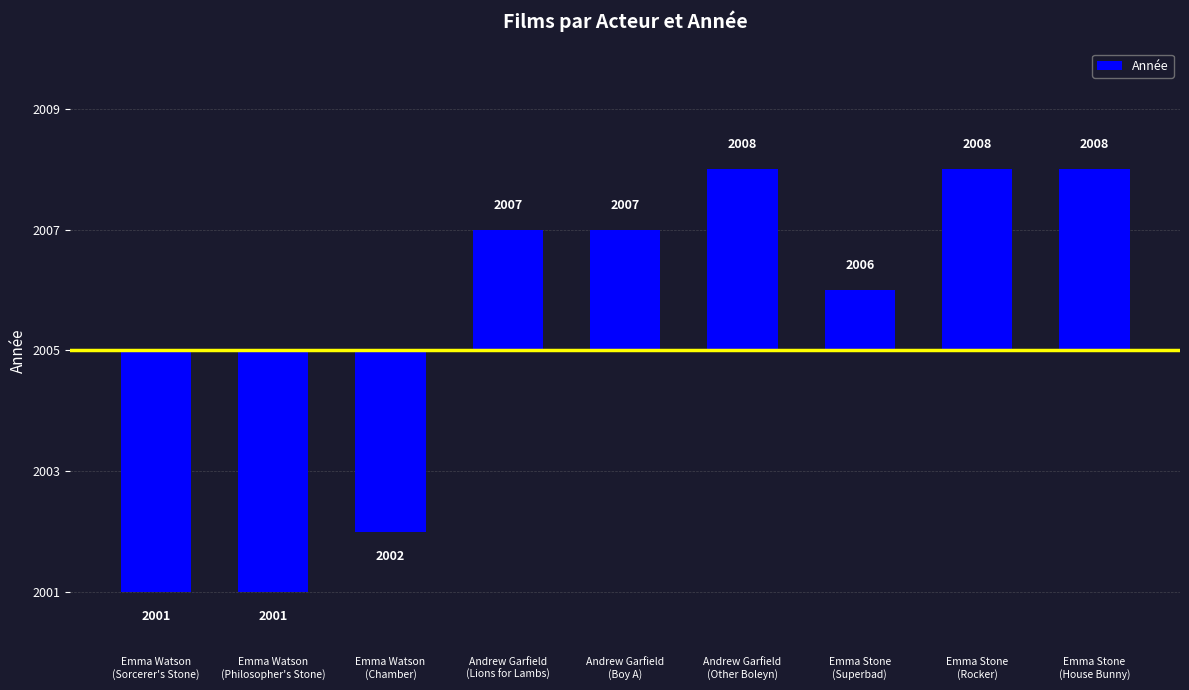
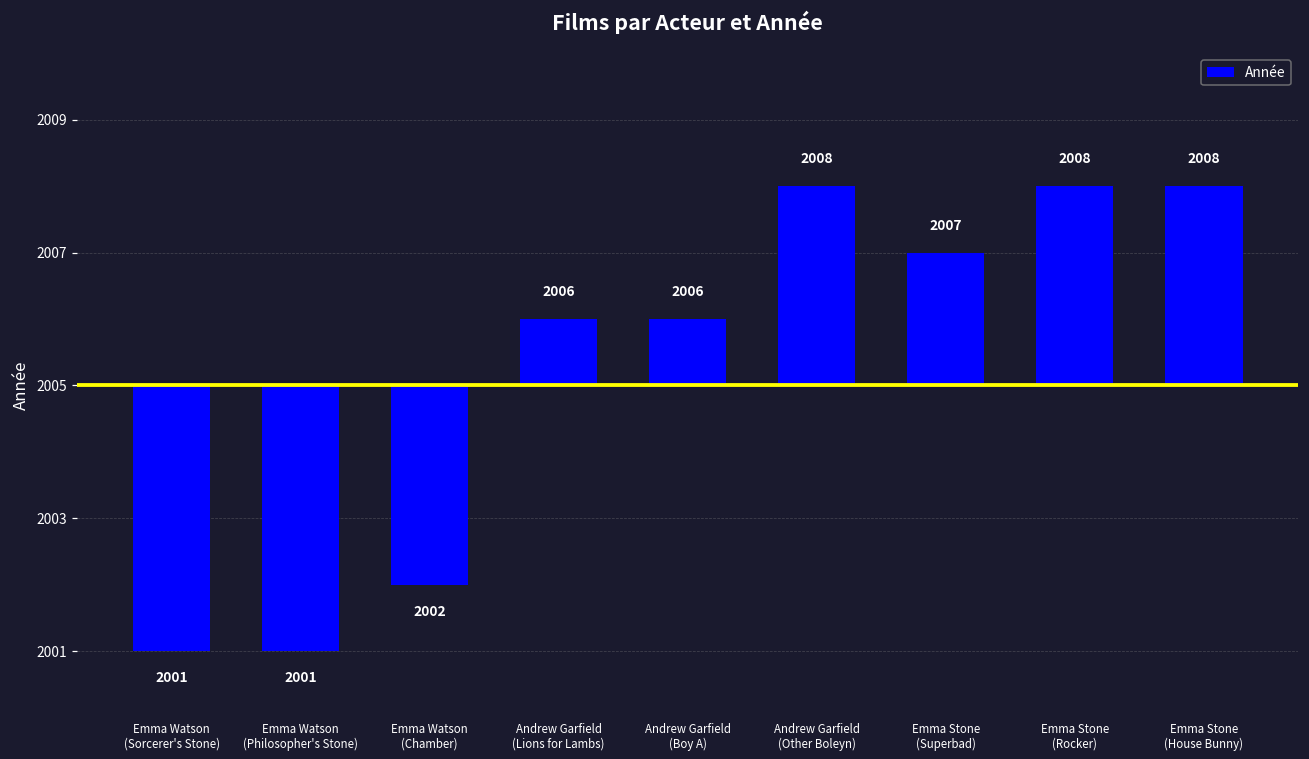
  {
-   "Andrew Garfield (Lions for Lambs)": 2007,
-   "Andrew Garfield (Boy A)": 2007,
-   "Emma Stone (Superbad)": 2006
+   "Andrew Garfield (Lions for Lambs)": 2006,
+   "Andrew Garfield (Boy A)": 2006,
+   "Emma Stone (Superbad)": 2007
  }
